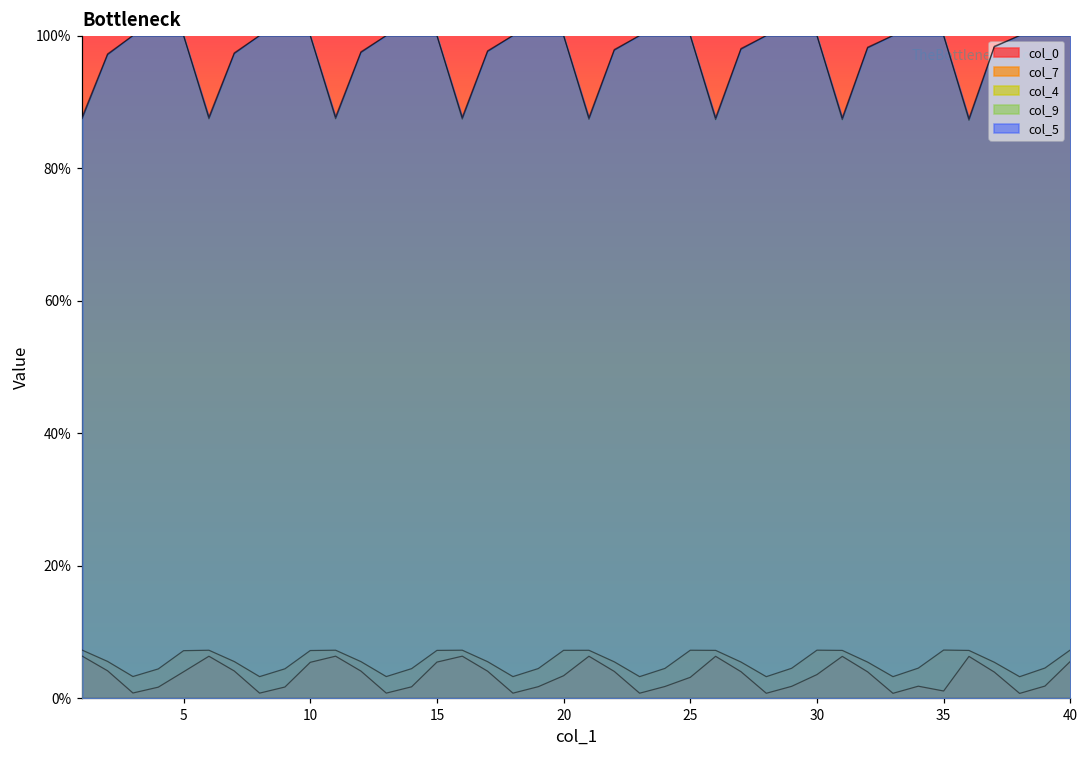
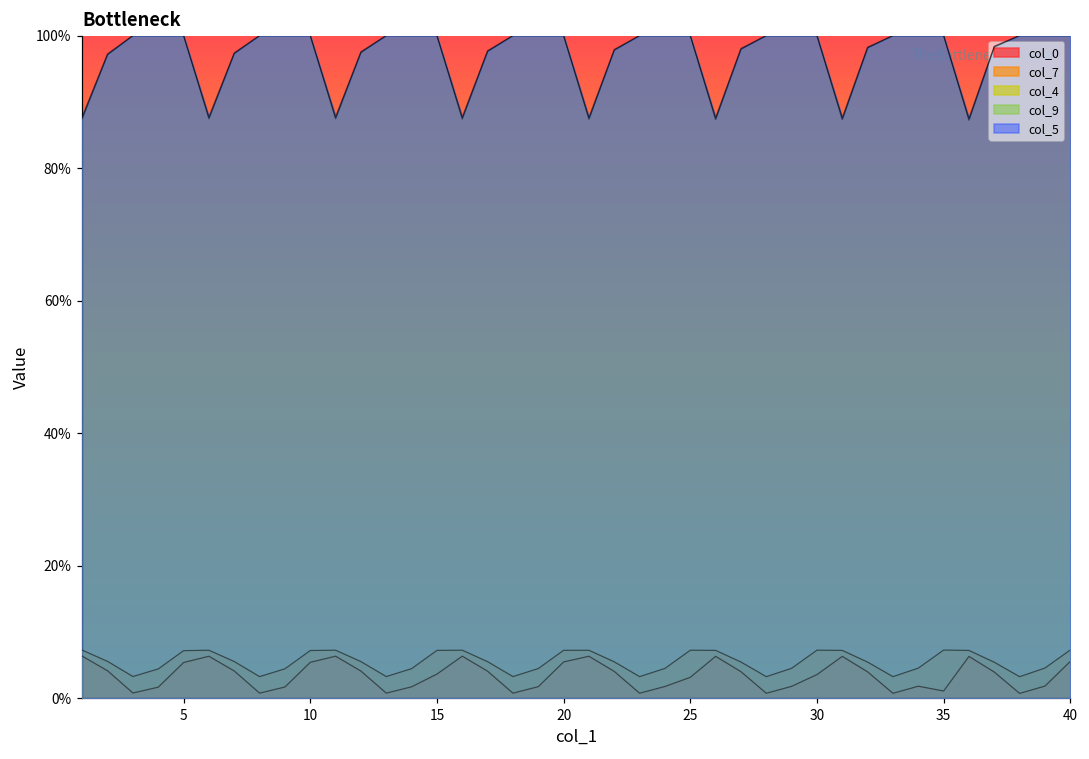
  {
    "col_0": {
      "5": "0%",
      "10": "0%",
      "15": "0%",
      "20": "0%",
      "25": "0%",
      "30": "0%",
      "35": "0%",
      "40": "0%"
    },
    "col_7": {
-     "5": "4%",
+     "5": "5%",
      "10": "5%",
-     "15": "5%",
-     "20": "3%",
+     "15": "4%",
+     "20": "5%",
      "25": "3%",
      "30": "4%",
      "35": "1%",
      "40": "6%"
    },
    "col_4": {
      "5": "7%",
      "10": "7%",
      "15": "7%",
      "20": "7%",
      "25": "7%",
      "30": "7%",
      "35": "7%",
      "40": "7%"
    }
  }
